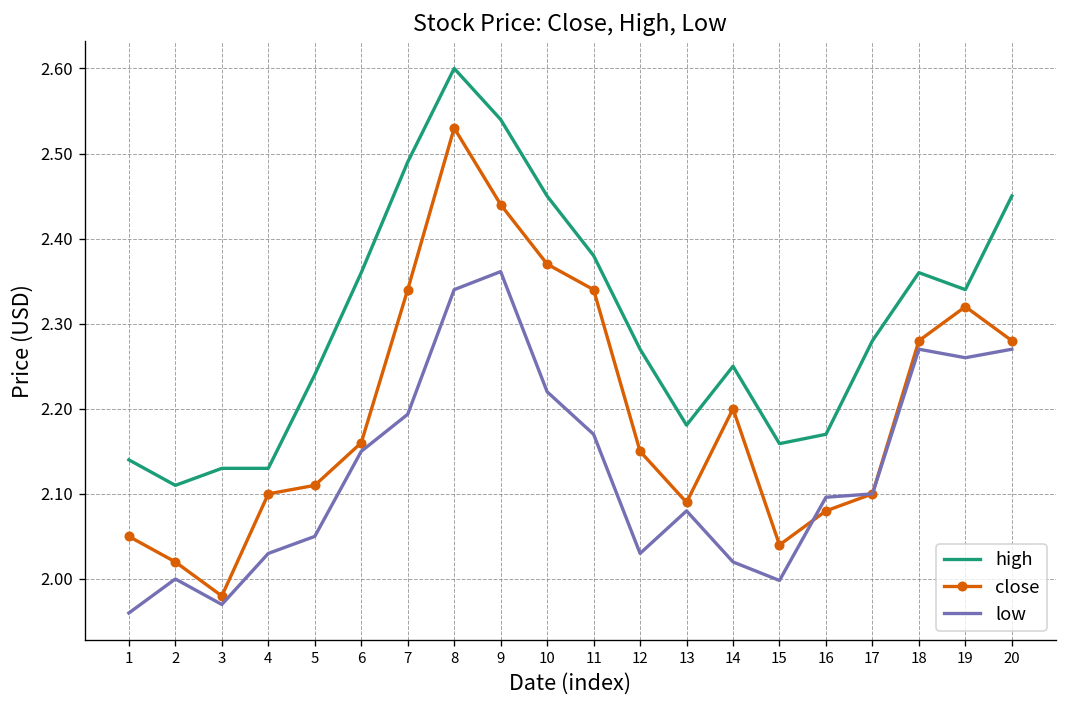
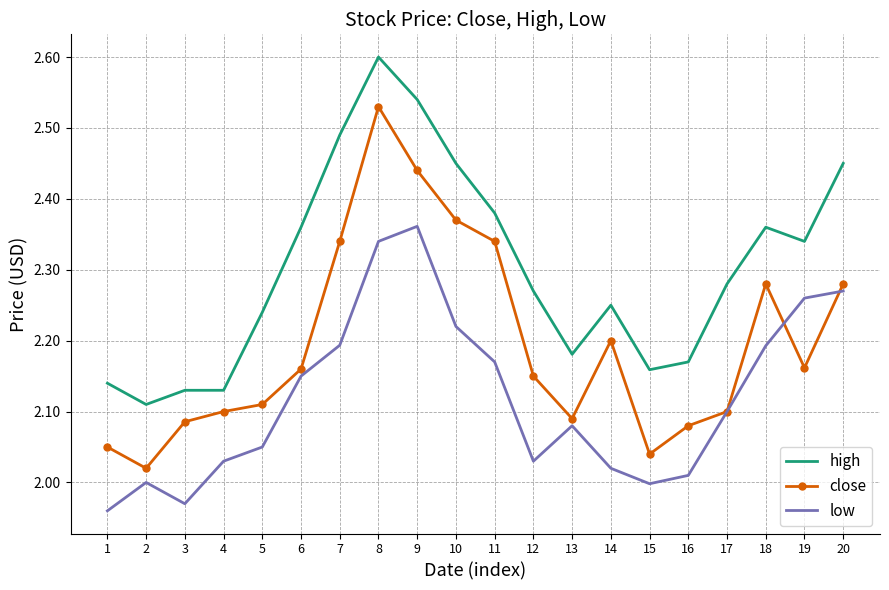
  {
    "high": {
      "1": 2.14,
      "2": 2.11,
      "3": 2.13,
      "4": 2.13,
      "5": 2.24,
      "6": 2.36,
      "7": 2.49,
      "8": 2.60,
      "9": 2.54,
      "10": 2.45,
      "11": 2.38,
      "12": 2.27,
      "13": 2.18,
      "14": 2.25,
      "15": 2.16,
      "16": 2.17,
      "17": 2.28,
      "18": 2.36,
      "19": 2.34,
      "20": 2.45
    },
    "close": {
      "1": 2.05,
      "2": 2.02,
-     "3": 1.98,
+     "3": 2.09,
      "4": 2.10,
      "5": 2.11,
      "6": 2.16,
      "7": 2.34,
      "8": 2.53,
      "9": 2.44,
      "10": 2.37,
      "11": 2.34,
      "12": 2.15,
      "13": 2.09,
      "14": 2.20,
      "15": 2.04,
      "16": 2.08,
      "18": 2.28,
-     "19": 2.32,
+     "19": 2.16,
      "20": 2.28
    },
    "low": {
      "1": 1.96,
      "2": 2.00,
      "3": 1.97,
      "4": 2.03,
      "5": 2.05,
      "6": 2.15,
      "7": 2.19,
      "8": 2.34,
      "9": 2.36,
      "10": 2.22,
      "11": 2.17,
      "12": 2.03,
      "13": 2.08,
      "14": 2.02,
      "15": 2.00,
-     "16": 2.10,
-     "18": 2.27,
+     "16": 2.01,
+     "18": 2.19,
      "19": 2.26,
      "20": 2.27
    }
  }
